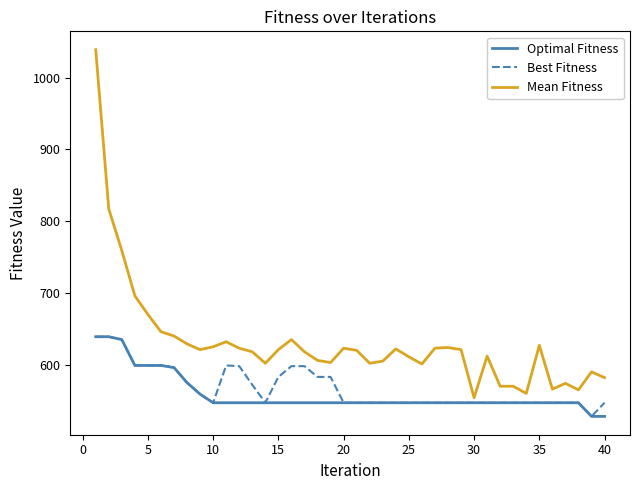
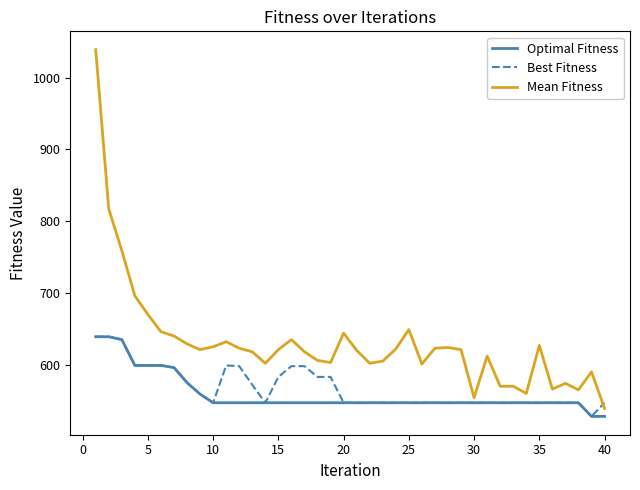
  {
    "Mean Fitness": {
      "5": 670,
      "10": 630,
      "15": 620,
-     "20": 620,
-     "25": 610,
+     "20": 640,
+     "25": 650,
      "30": 550,
      "35": 630,
-     "40": 580
+     "40": 540
    }
  }
